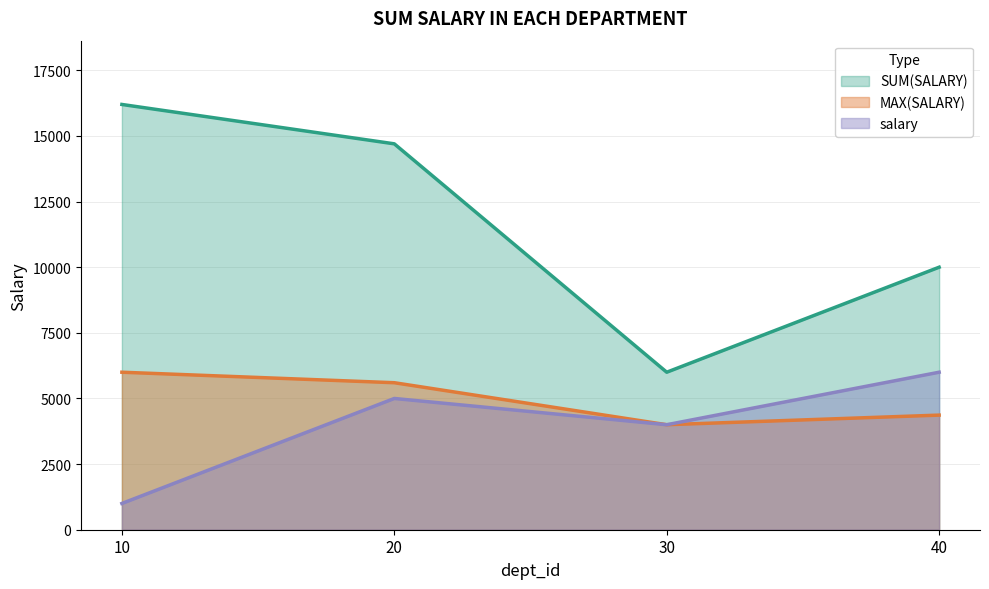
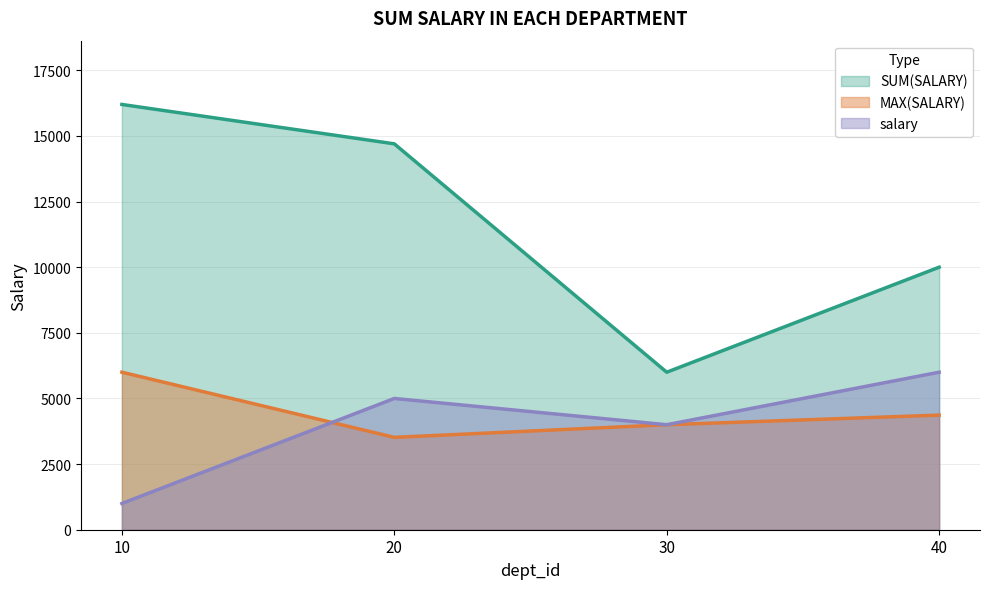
  {
    "MAX(SALARY)": {
      "10": 6000,
-     "20": 5600,
+     "20": 3500,
      "40": 4400
    }
  }
